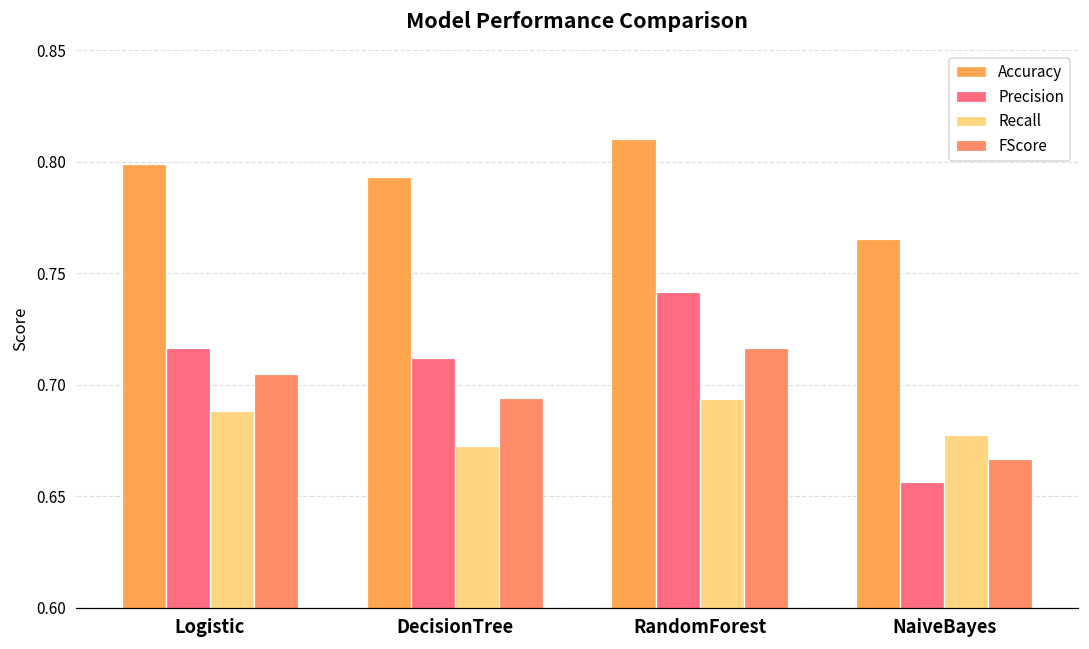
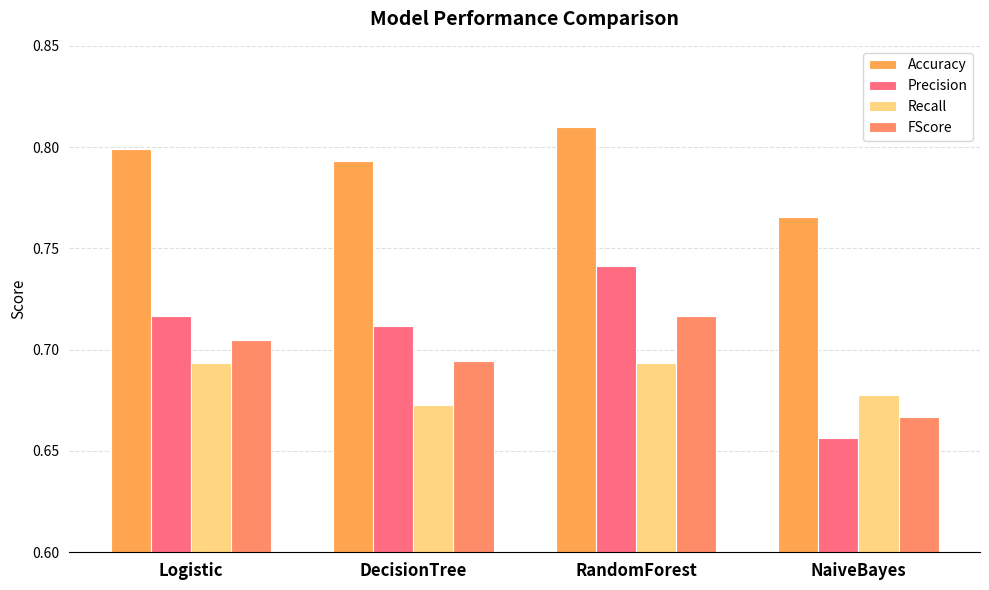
  {
    "Recall": {
-     "Logistic": 0.688,
+     "Logistic": 0.694,
      "DecisionTree": 0.673,
      "RandomForest": 0.694,
      "NaiveBayes": 0.677
    }
  }
